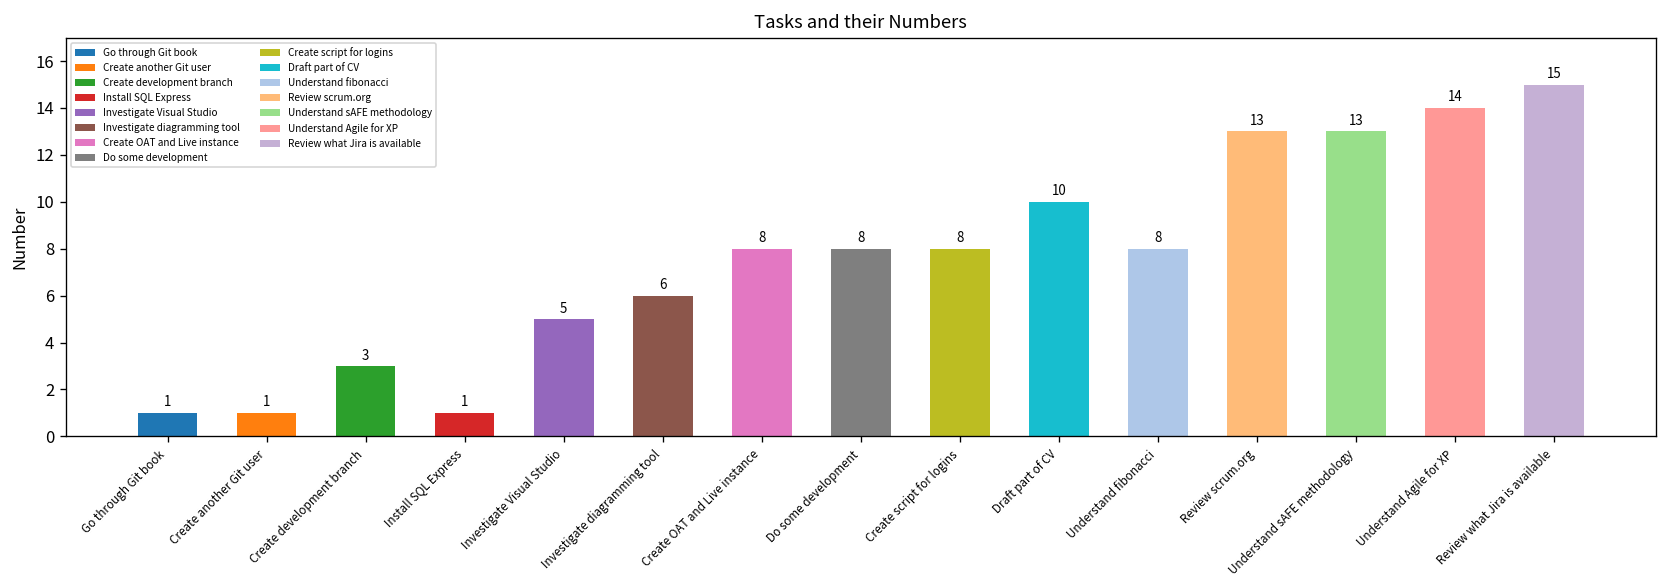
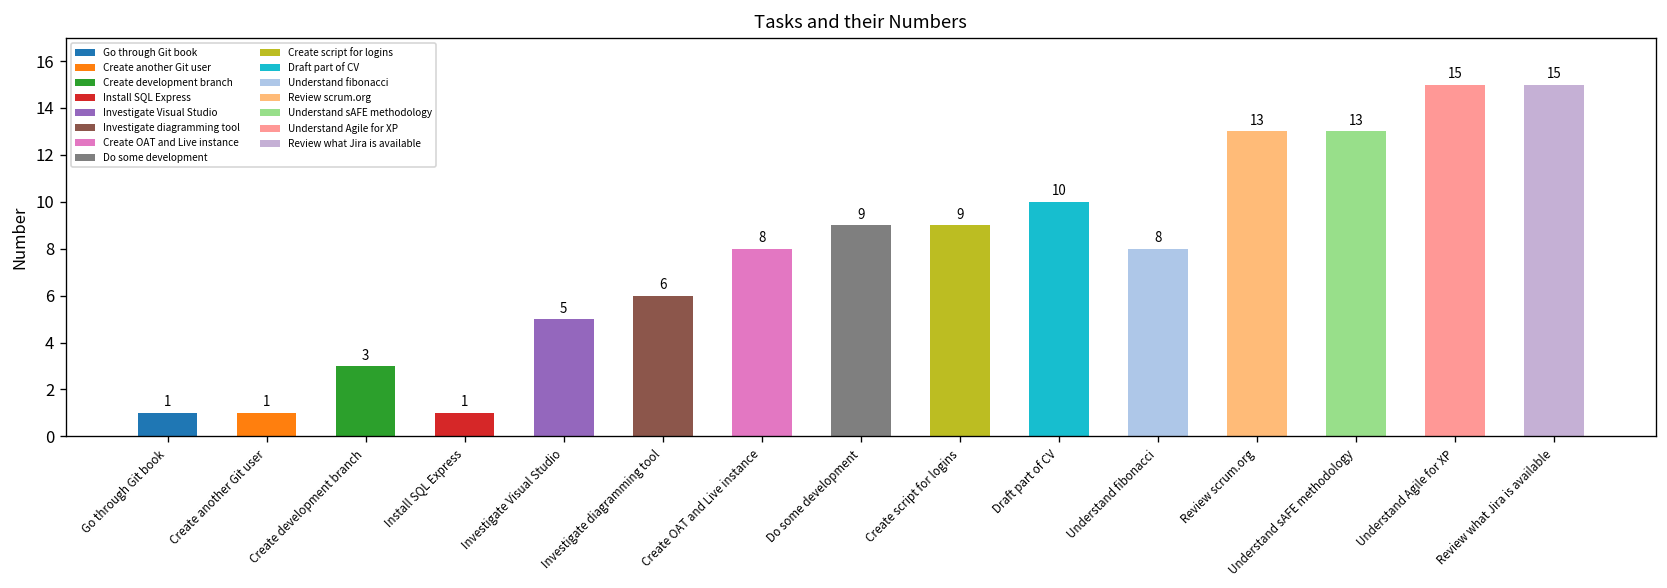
  {
    "Go through Git book": 1,
    "Create another Git user": 1,
    "Create development branch": 3,
    "Install SQL Express": 1,
    "Investigate Visual Studio": 5,
    "Investigate diagramming tool": 6,
    "Create OAT and Live instance": 8,
-   "Do some development": 8,
-   "Create script for logins": 8,
+   "Do some development": 9,
+   "Create script for logins": 9,
    "Draft part of CV": 10,
    "Understand fibonacci": 8,
    "Review scrum.org": 13,
    "Understand sAFE methodology": 13,
-   "Understand Agile for XP": 14,
+   "Understand Agile for XP": 15,
    "Review what Jira is available": 15
  }
